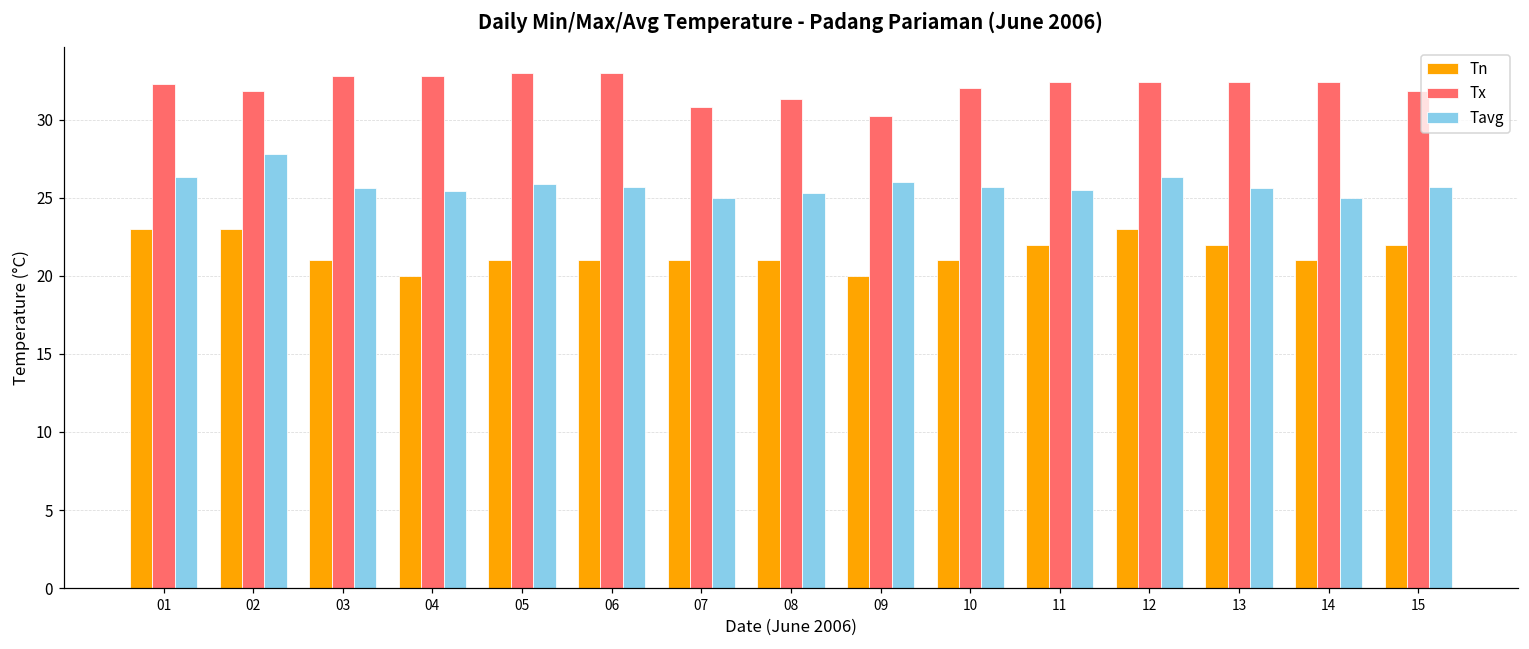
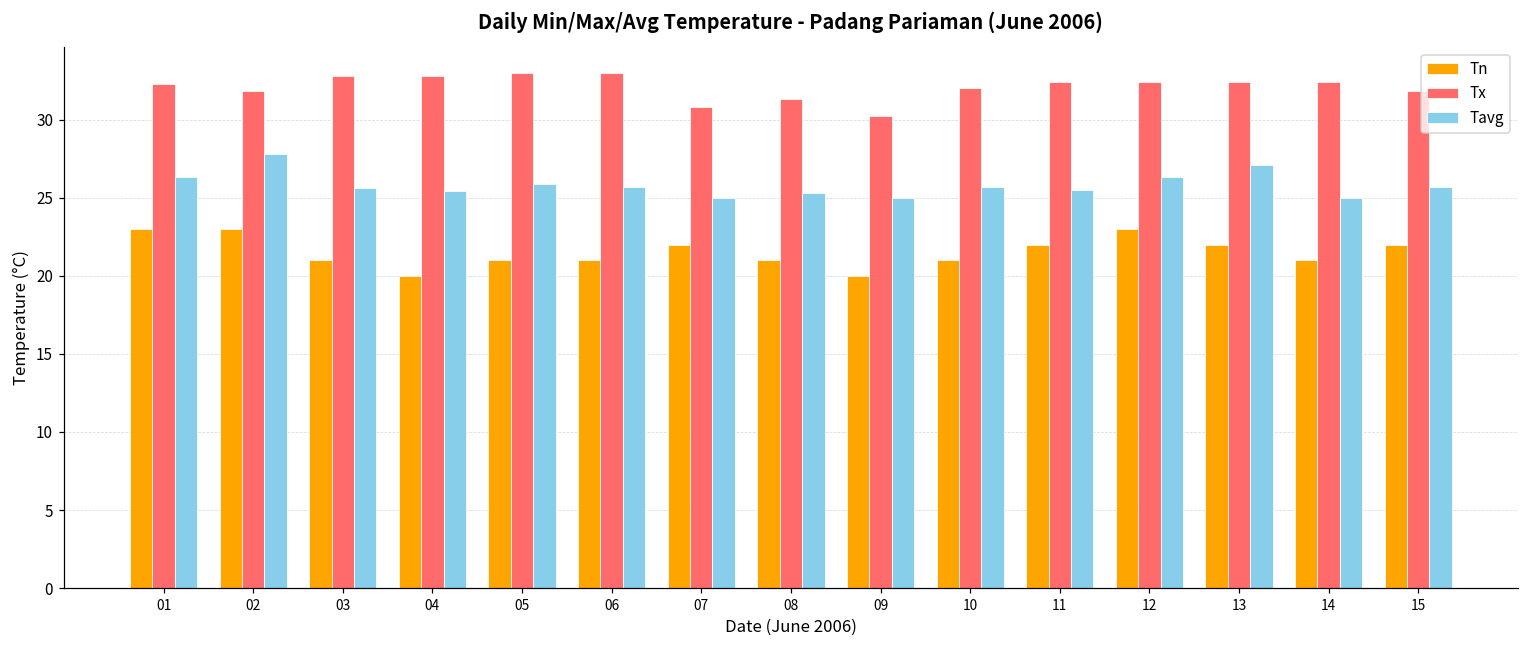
  {
    "Tn": {
      "01": 23,
      "02": 23,
      "03": 21,
      "04": 20,
      "05": 21,
      "06": 21,
-     "07": 21,
+     "07": 22,
      "08": 21,
      "09": 20,
      "10": 21,
      "11": 22,
      "12": 23,
      "13": 22,
      "14": 21,
      "15": 22
    },
    "Tx": {
      "01": 32.3,
      "02": 31.8,
      "03": 32.8,
      "04": 32.8,
      "05": 33.0,
      "06": 33.0,
      "07": 30.8,
      "08": 31.3,
      "09": 30.2,
      "10": 32.0,
      "11": 32.4,
      "12": 32.4,
      "13": 32.4,
      "14": 32.4,
      "15": 31.8
    },
    "Tavg": {
      "01": 26.3,
      "02": 27.8,
      "03": 25.6,
      "04": 25.4,
      "05": 25.9,
      "06": 25.7,
      "07": 25.0,
      "08": 25.3,
-     "09": 26,
+     "09": 25,
      "10": 25.7,
      "11": 25.5,
      "12": 26.3,
-     "13": 25.6,
+     "13": 27.1,
      "14": 25.0,
      "15": 25.7
    }
  }
